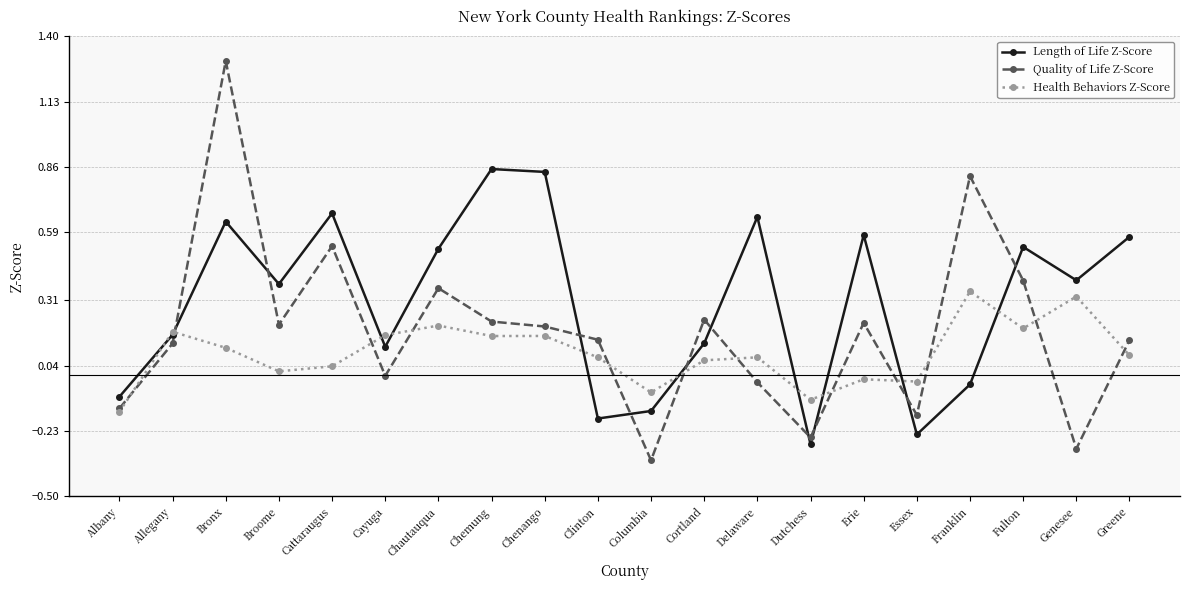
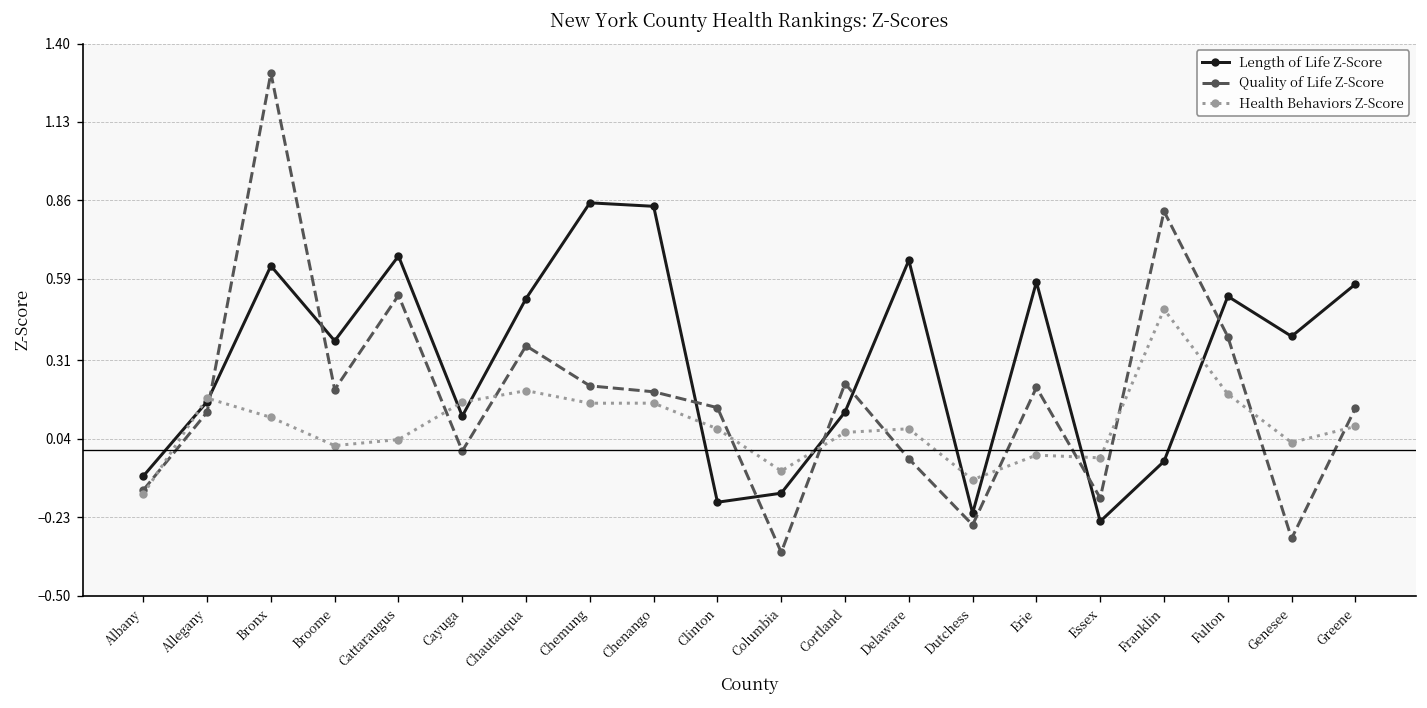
  {
    "Length of Life Z-Score": {
      "Albany": -0.09,
      "Allegany": 0.17,
      "Bronx": 0.63,
      "Broome": 0.38,
      "Cattaraugus": 0.67,
      "Cayuga": 0.12,
      "Chautauqua": 0.52,
      "Chemung": 0.85,
      "Chenango": 0.84,
      "Clinton": -0.18,
      "Columbia": -0.15,
      "Cortland": 0.13,
      "Delaware": 0.65,
-     "Dutchess": -0.29,
+     "Dutchess": -0.22,
      "Erie": 0.58,
      "Essex": -0.24,
      "Franklin": -0.04,
      "Fulton": 0.53,
      "Genesee": 0.39,
      "Greene": 0.57
    },
    "Quality of Life Z-Score": {
      "Albany": -0.14,
      "Allegany": 0.13,
      "Bronx": 1.30,
      "Broome": 0.21,
      "Cattaraugus": 0.53,
      "Cayuga": 0.00,
      "Chautauqua": 0.36,
      "Chemung": 0.22,
      "Chenango": 0.20,
      "Clinton": 0.15,
      "Columbia": -0.35,
      "Cortland": 0.23,
      "Delaware": -0.03,
      "Dutchess": -0.26,
      "Erie": 0.22,
      "Essex": -0.16,
      "Franklin": 0.82,
      "Fulton": 0.39,
      "Genesee": -0.30,
      "Greene": 0.15
    },
    "Health Behaviors Z-Score": {
      "Albany": -0.15,
      "Allegany": 0.18,
      "Bronx": 0.11,
      "Broome": 0.02,
      "Cattaraugus": 0.04,
      "Cayuga": 0.17,
      "Chautauqua": 0.21,
      "Chemung": 0.16,
      "Chenango": 0.16,
      "Clinton": 0.07,
      "Columbia": -0.07,
      "Cortland": 0.06,
      "Delaware": 0.07,
      "Dutchess": -0.10,
      "Erie": -0.02,
      "Essex": -0.03,
-     "Franklin": 0.35,
+     "Franklin": 0.49,
      "Fulton": 0.19,
-     "Genesee": 0.33,
+     "Genesee": 0.03,
      "Greene": 0.08
    }
  }
